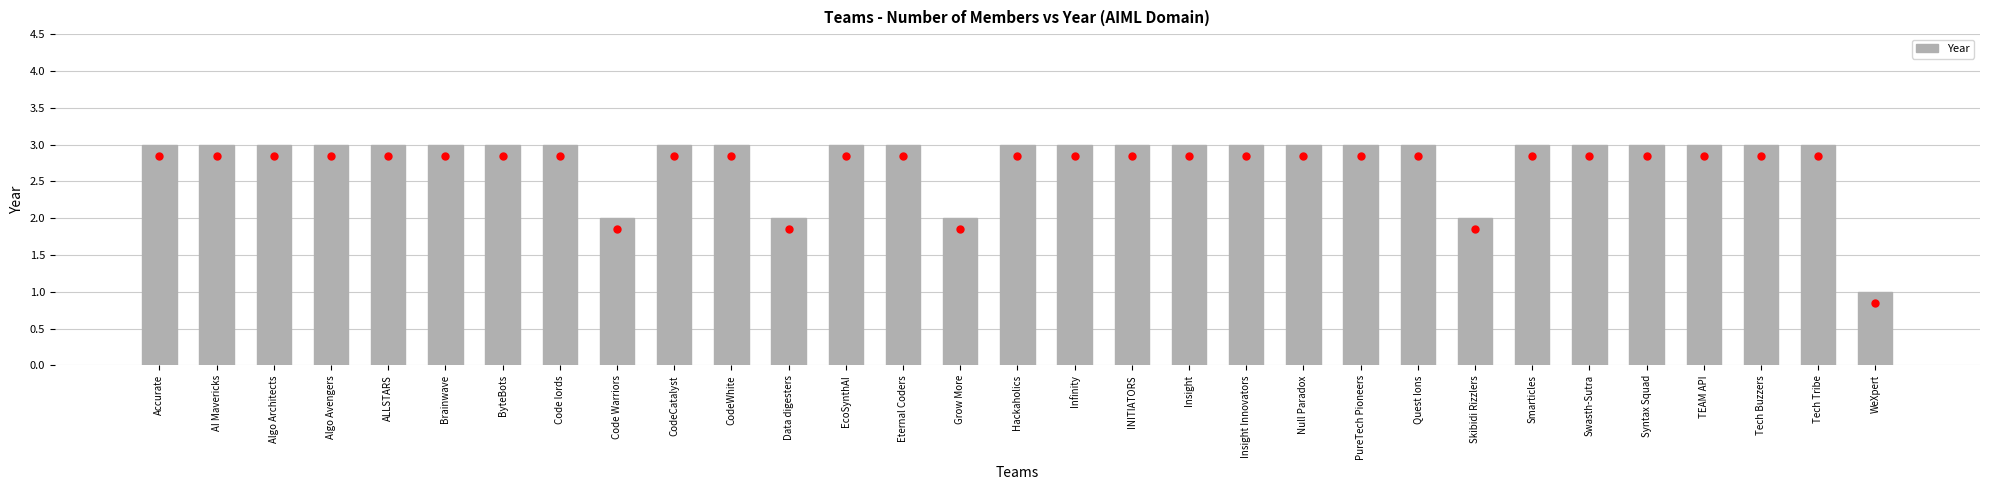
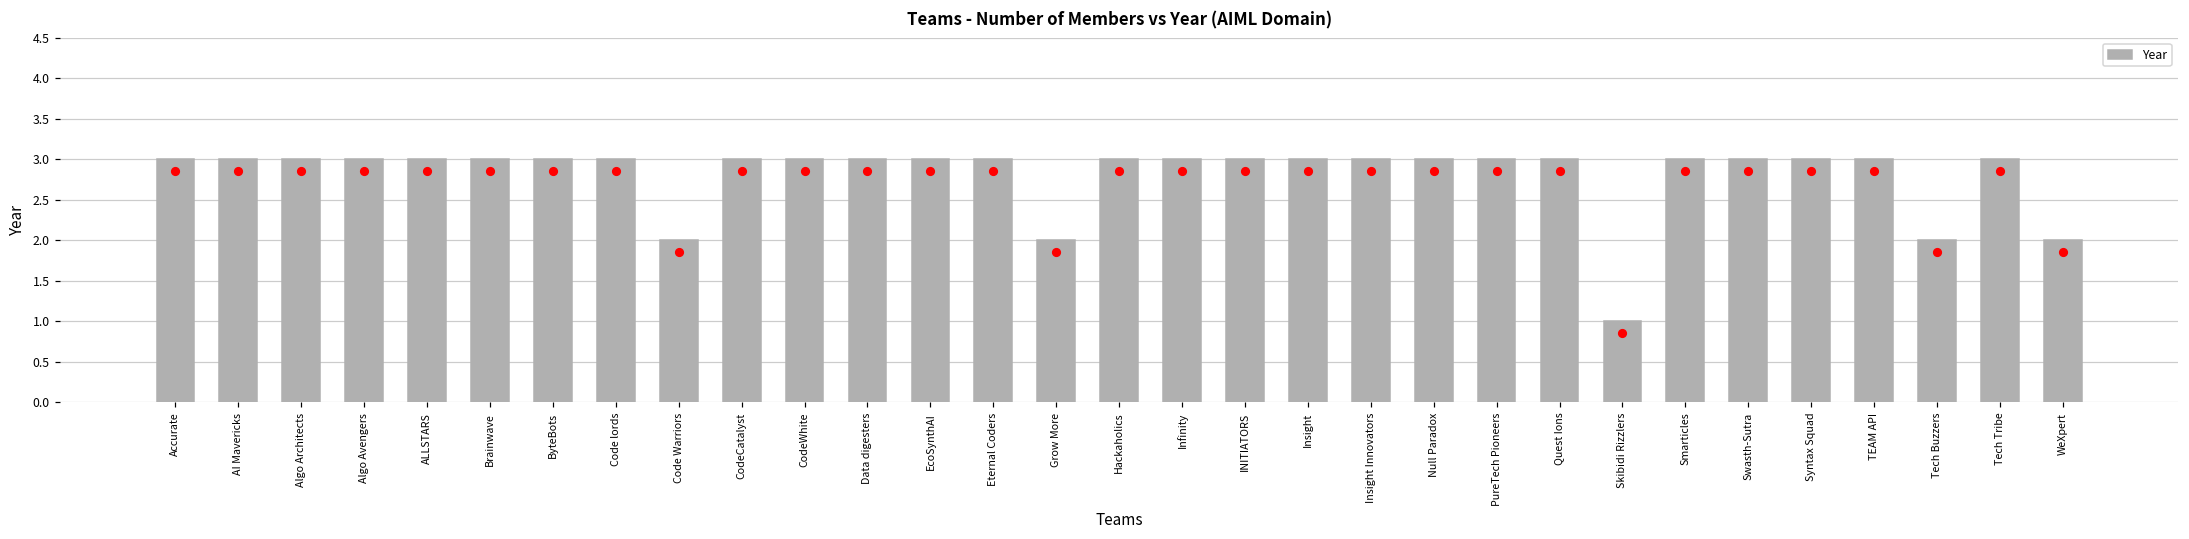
  {
    "Year": {
      "Accurate": 3,
      "AI Mavericks": 3,
      "Algo Architects": 3,
      "Algo Avengers": 3,
      "ALLSTARS": 3,
      "Brainwave": 3,
      "ByteBots": 3,
      "Code lords": 3,
      "Code Warriors": 2,
      "CodeCatalyst": 3,
      "CodeWhite": 3,
-     "Data digesters": 2,
+     "Data digesters": 3,
      "EcoSynthAI": 3,
      "Eternal Coders": 3,
      "Grow More": 2,
      "Hackaholics": 3,
      "Infinity": 3,
      "INITIATORS": 3,
      "Insight": 3,
      "Insight Innovators": 3,
      "Null Paradox": 3,
      "PureTech Pioneers": 3,
      "Quest Ions": 3,
-     "Skibidi Rizzlers": 2,
+     "Skibidi Rizzlers": 1,
      "Smarticles": 3,
      "Swasth-Sutra": 3,
      "Syntax Squad": 3,
      "TEAM API": 3,
-     "Tech Buzzers": 3,
+     "Tech Buzzers": 2,
      "Tech Tribe": 3,
-     "WeXpert": 1
+     "WeXpert": 2
    }
  }
